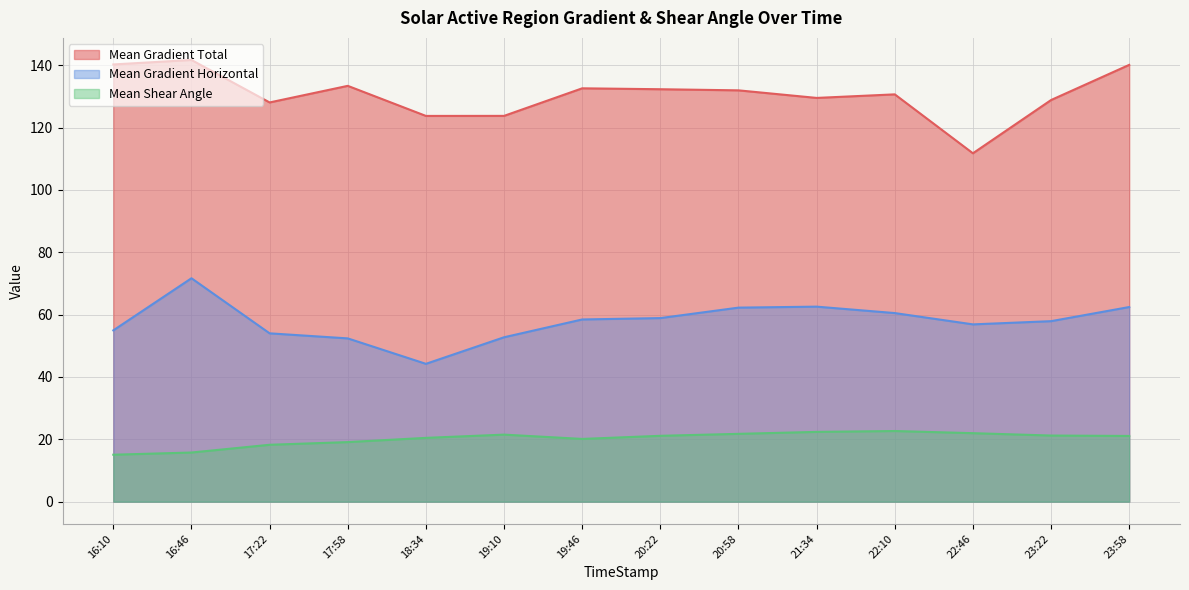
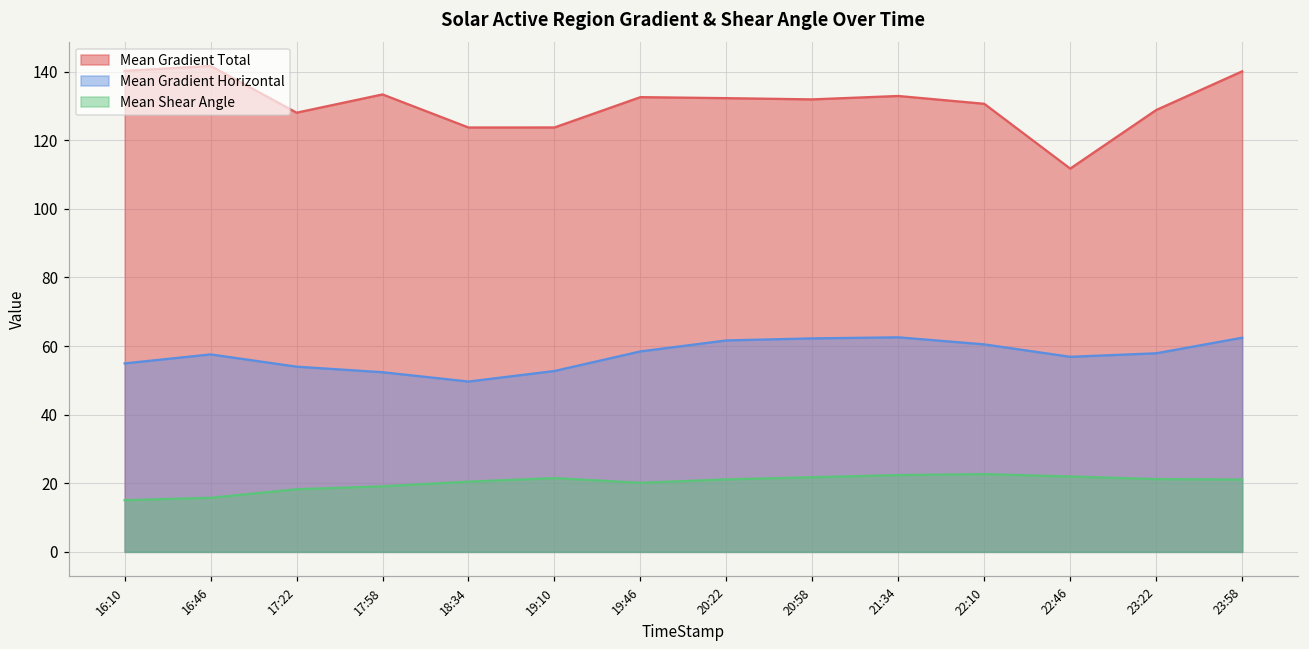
  {
    "Mean Gradient Total": {
      "17:22": 128,
      "17:58": 133,
      "18:34": 124,
      "19:10": 124,
      "19:46": 133,
      "20:22": 132,
      "20:58": 132,
-     "21:34": 130,
+     "21:34": 133,
      "22:10": 131,
      "22:46": 112,
      "23:22": 129,
      "23:58": 140
    },
    "Mean Gradient Horizontal": {
      "16:10": 55,
-     "16:46": 72,
+     "16:46": 58,
      "17:22": 54,
      "17:58": 52,
-     "18:34": 44,
+     "18:34": 50,
      "19:10": 53,
      "19:46": 58,
-     "20:22": 59,
+     "20:22": 62,
      "20:58": 62,
      "21:34": 63,
      "22:10": 60,
      "22:46": 57,
      "23:22": 58,
      "23:58": 62
    },
    "Mean Shear Angle": {
      "16:10": 15,
      "16:46": 16,
      "17:22": 18,
      "17:58": 19,
      "18:34": 20,
      "19:10": 22,
      "19:46": 20,
      "20:22": 21,
      "20:58": 22,
      "21:34": 22,
      "22:10": 23,
      "22:46": 22,
      "23:22": 21,
      "23:58": 21
    }
  }
